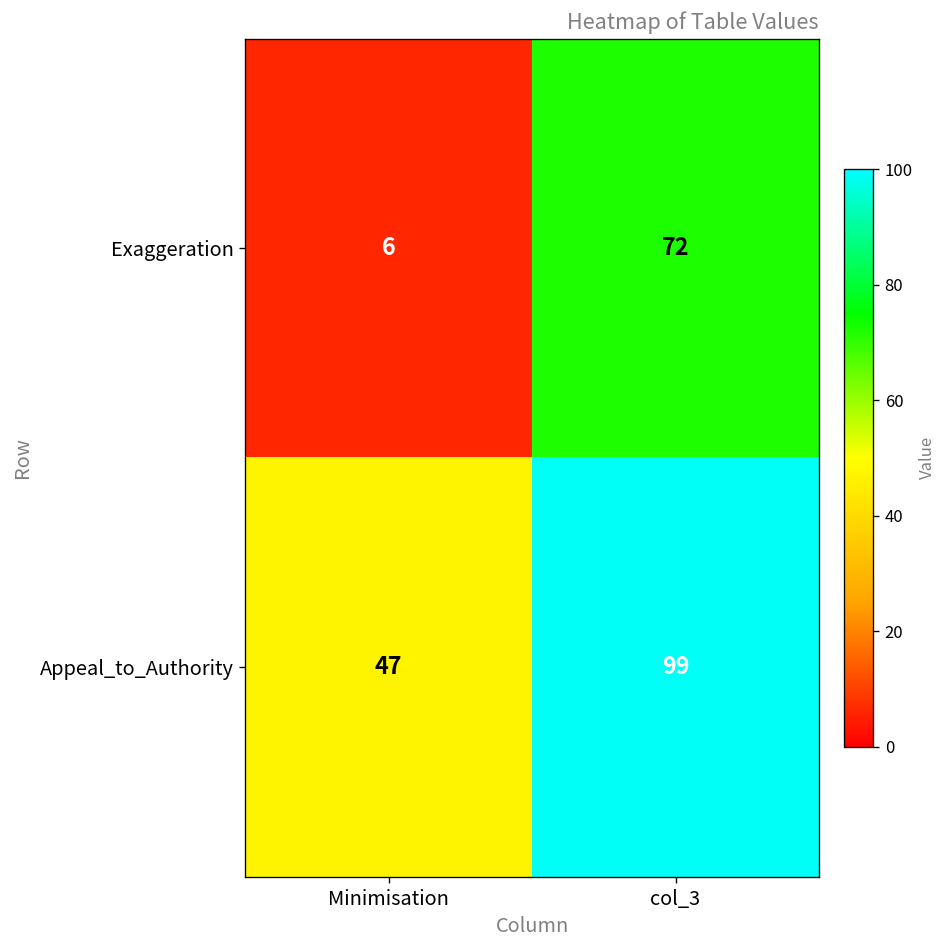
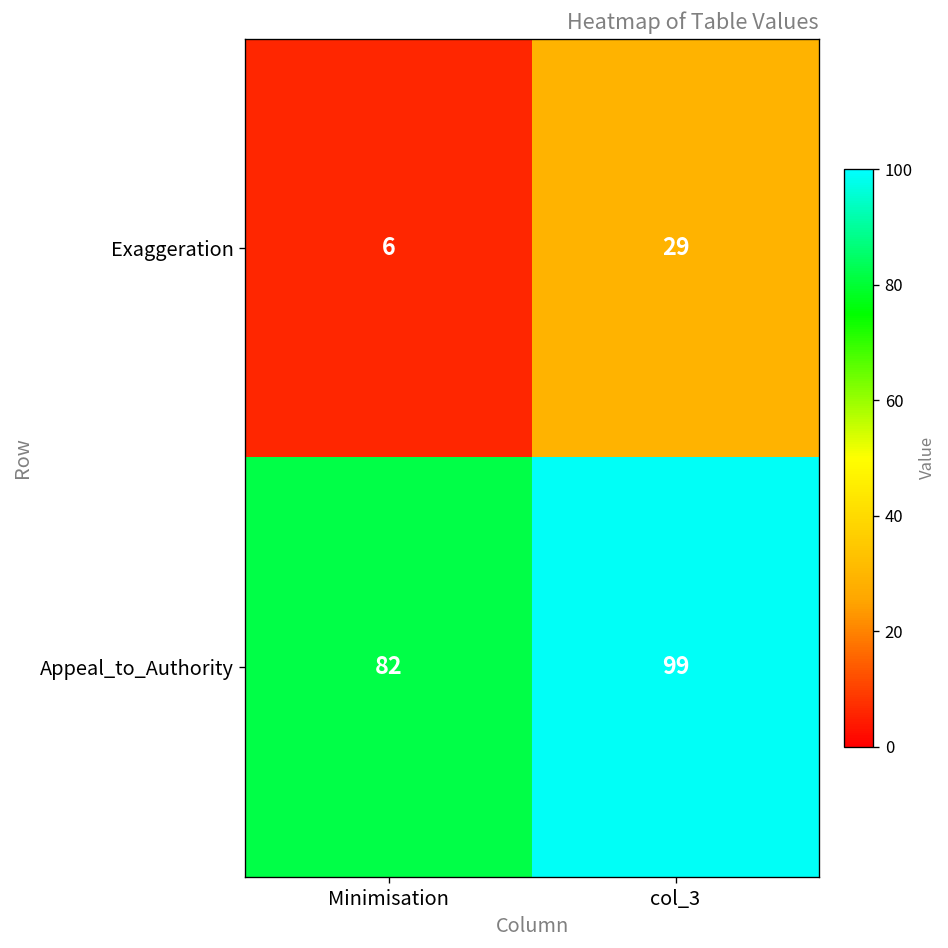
  {
    "Exaggeration": {
      "Minimisation": 6,
-     "col_3": 72
+     "col_3": 29
    },
    "Appeal_to_Authority": {
-     "Minimisation": 47,
+     "Minimisation": 82,
      "col_3": 99
    }
  }
